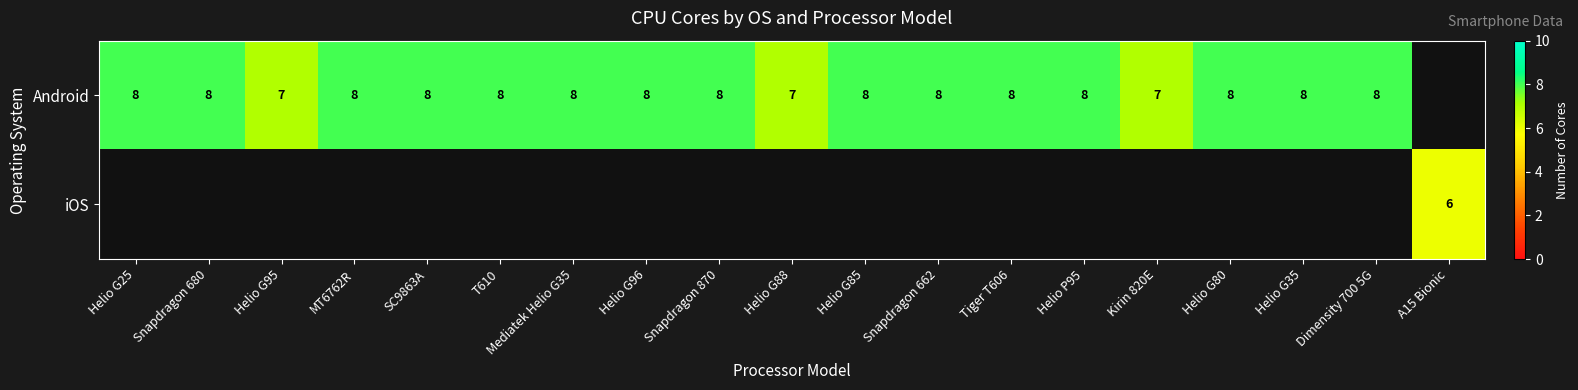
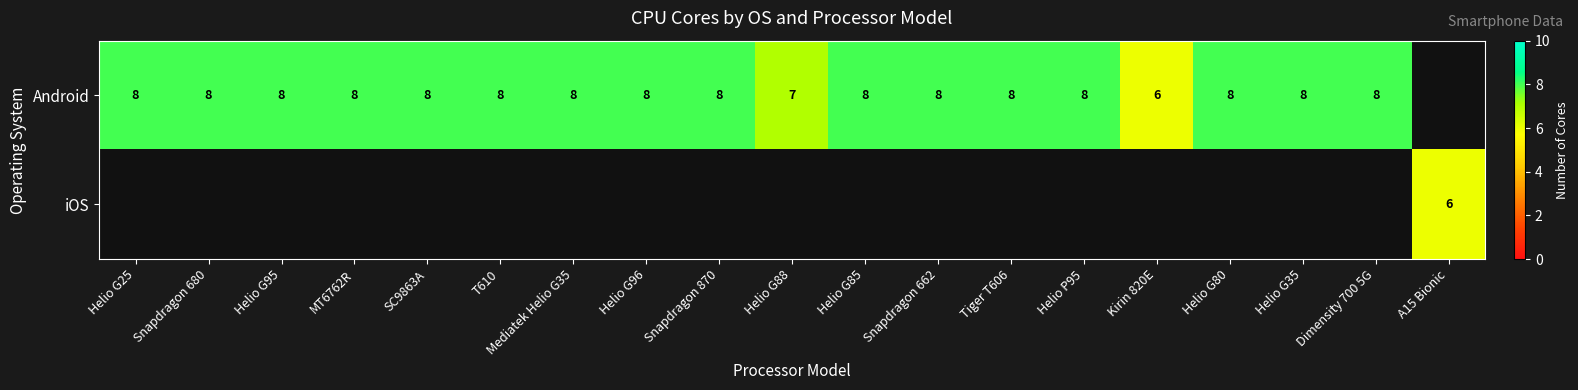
  {
    "Android": {
      "Helio G25": 8,
      "Snapdragon 680": 8,
-     "Helio G95": 7,
+     "Helio G95": 8,
      "MT6762R": 8,
      "SC9863A": 8,
      "T610": 8,
      "Mediatek Helio G35": 8,
      "Helio G96": 8,
      "Snapdragon 870": 8,
      "Helio G88": 7,
      "Helio G85": 8,
      "Snapdragon 662": 8,
      "Tiger T606": 8,
      "Helio P95": 8,
-     "Kirin 820E": 7,
+     "Kirin 820E": 6,
      "Helio G80": 8,
      "Helio G35": 8,
      "Dimensity 700 5G": 8
    },
    "iOS": {
      "A15 Bionic": 6
    }
  }
